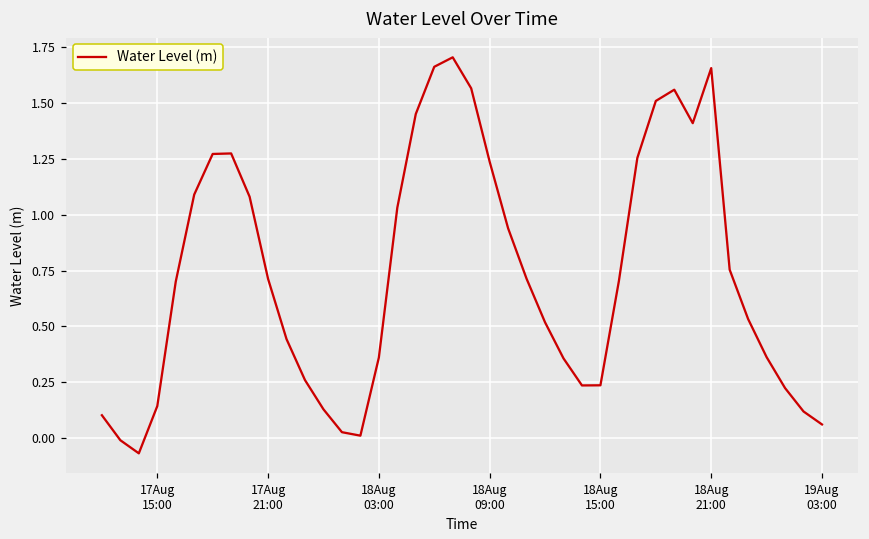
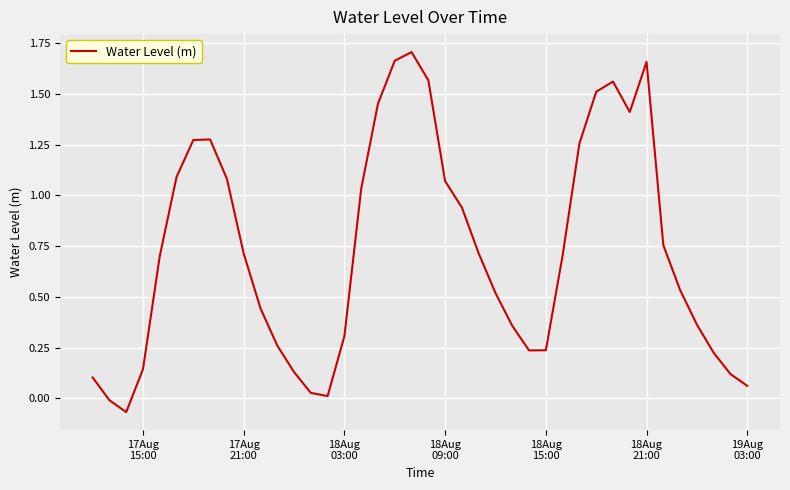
  {
    "17Aug 15:00": 0.14,
    "17Aug 21:00": 0.71,
-   "18Aug 03:00": 0.36,
-   "18Aug 09:00": 1.24,
+   "18Aug 03:00": 0.31,
+   "18Aug 09:00": 1.07,
    "18Aug 15:00": 0.24,
    "18Aug 21:00": 1.66,
    "19Aug 03:00": 0.06
  }
